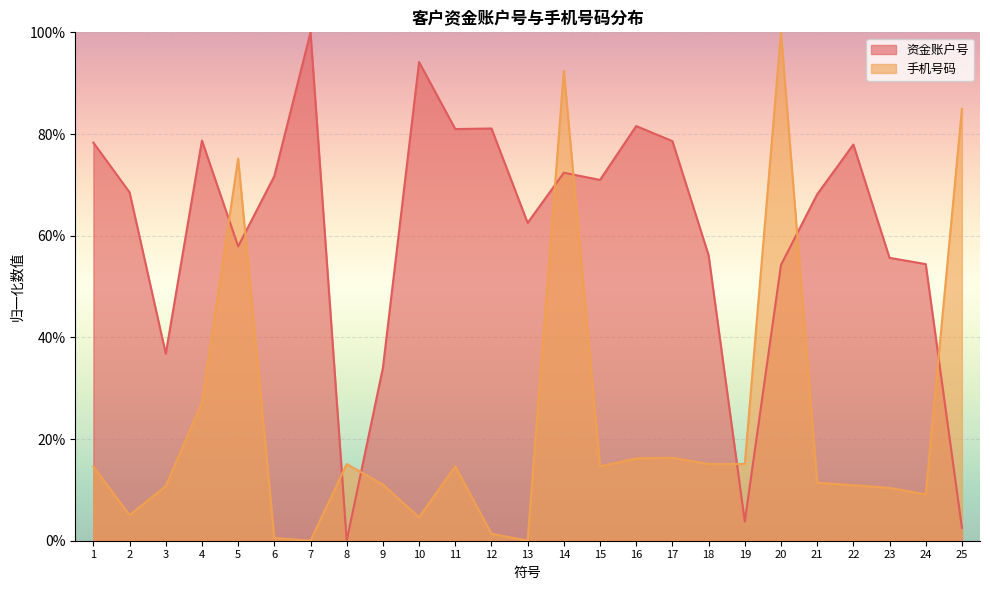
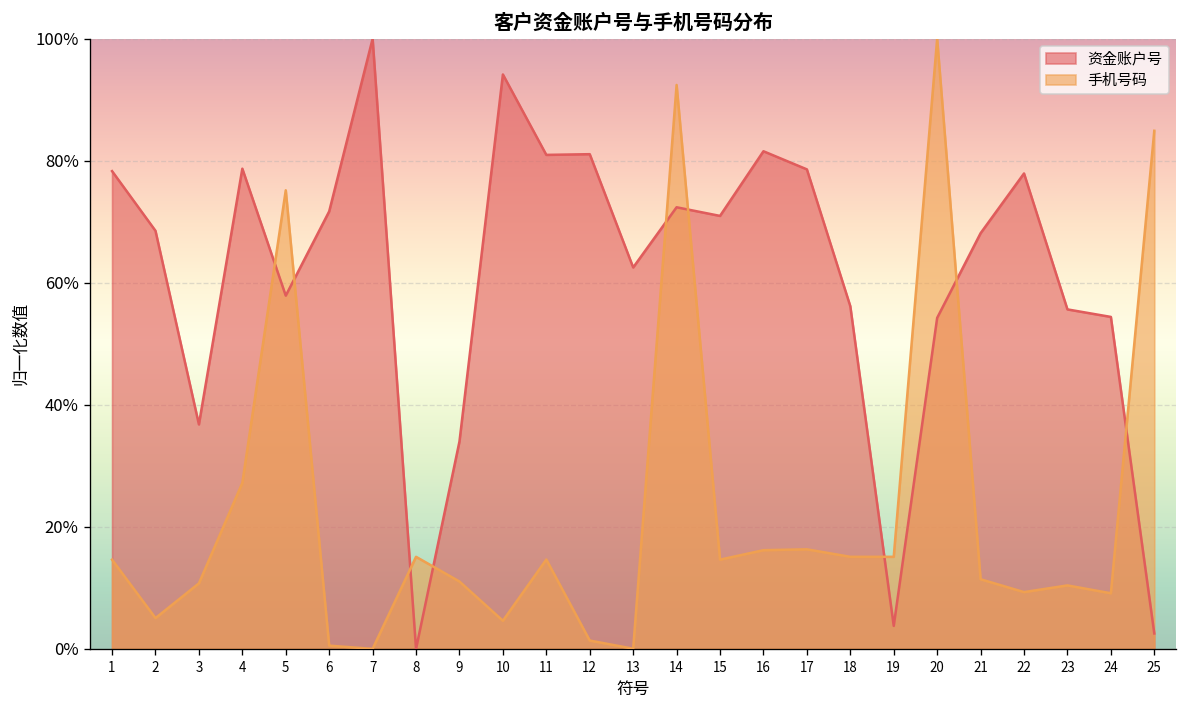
  {
    "资金账户号": {
      "1": "78%",
      "2": "69%",
      "3": "37%",
      "4": "79%",
      "5": "58%",
      "6": "72%",
      "7": "100%",
      "8": "0%",
      "9": "34%",
      "10": "94%",
      "11": "81%",
      "12": "81%",
      "13": "63%",
      "14": "72%",
      "15": "71%",
      "16": "82%",
      "17": "79%",
      "18": "56%",
      "19": "4%",
      "20": "54%",
      "21": "68%",
      "22": "78%",
      "23": "56%",
      "24": "54%",
      "25": "3%"
    },
    "手机号码": {
      "1": "15%",
      "2": "5%",
      "3": "11%",
      "4": "27%",
      "5": "75%",
      "6": "1%",
      "7": "0%",
      "8": "15%",
      "9": "11%",
      "10": "5%",
      "11": "15%",
      "12": "1%",
      "13": "0%",
      "14": "92%",
      "15": "15%",
      "16": "16%",
      "17": "16%",
      "18": "15%",
      "19": "15%",
      "20": "100%",
      "21": "11%",
-     "22": "11%",
+     "22": "9%",
      "23": "10%",
      "24": "9%",
      "25": "85%"
    }
  }
